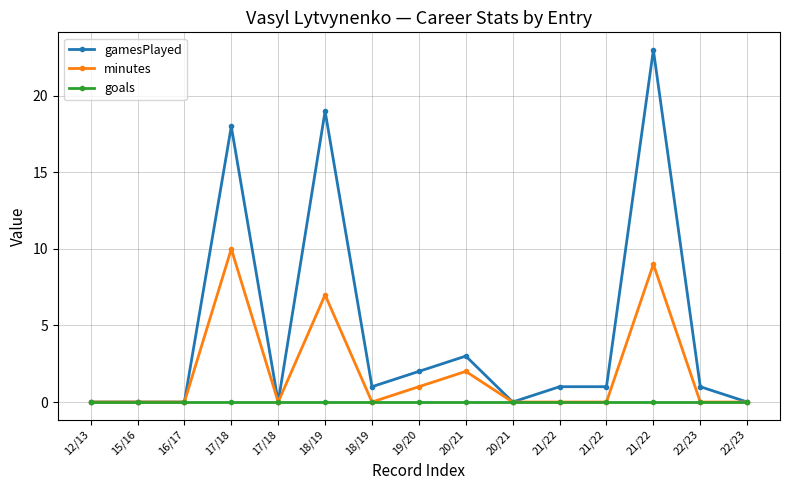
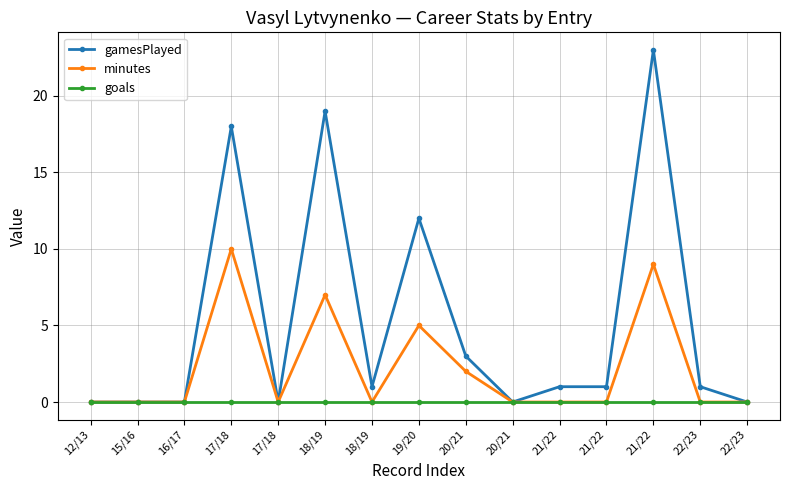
  {
    "gamesPlayed": {
-     "19/20": 2
+     "19/20": 12
    },
    "minutes": {
-     "19/20": 1
+     "19/20": 5
    },
    "goals": {
      "19/20": 0
    }
  }
